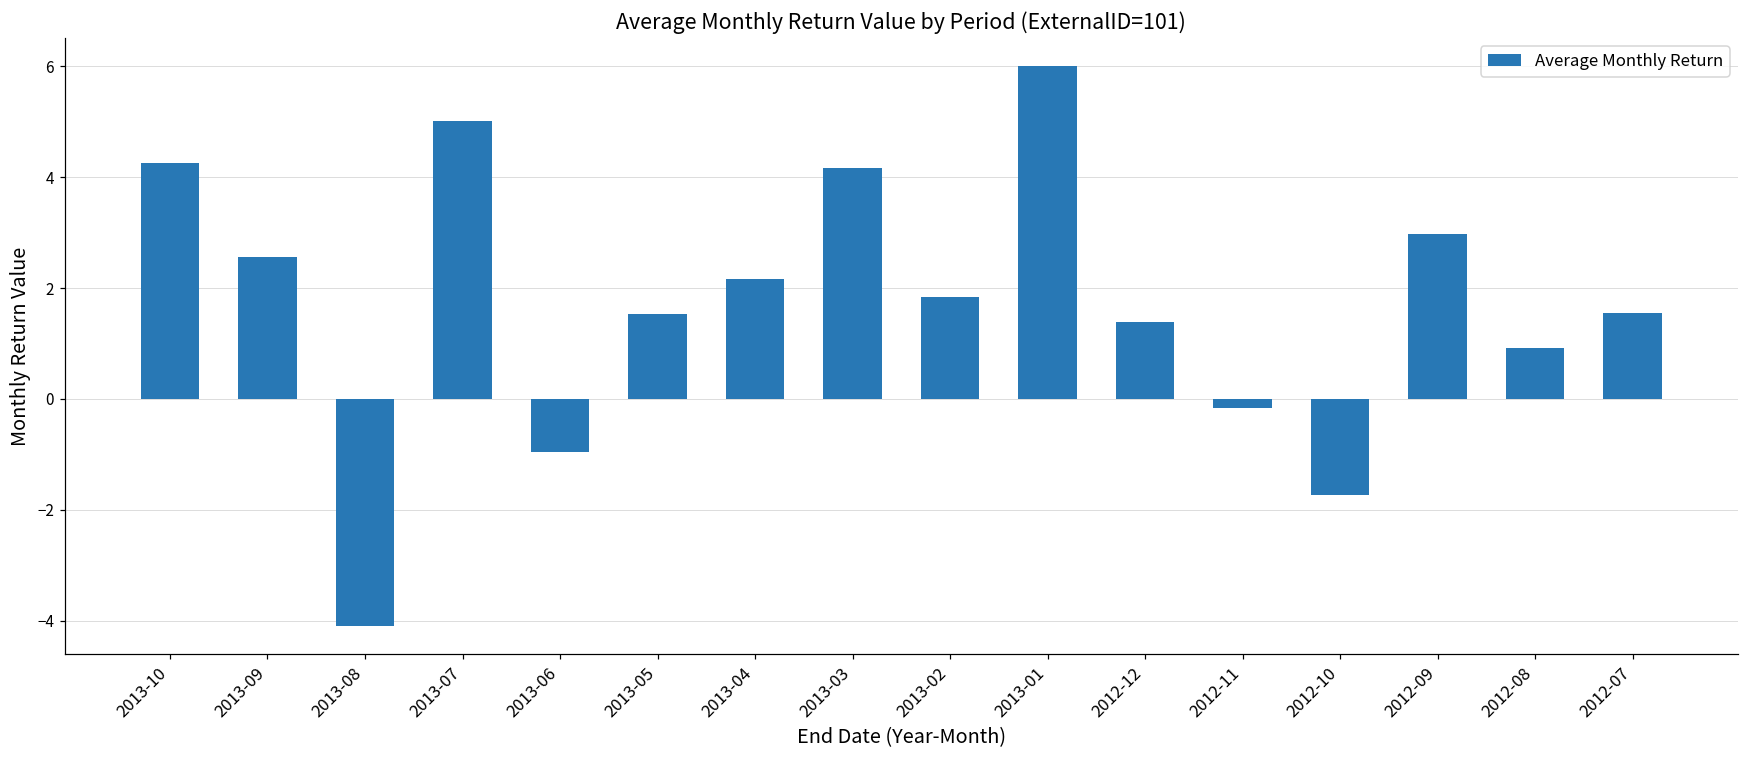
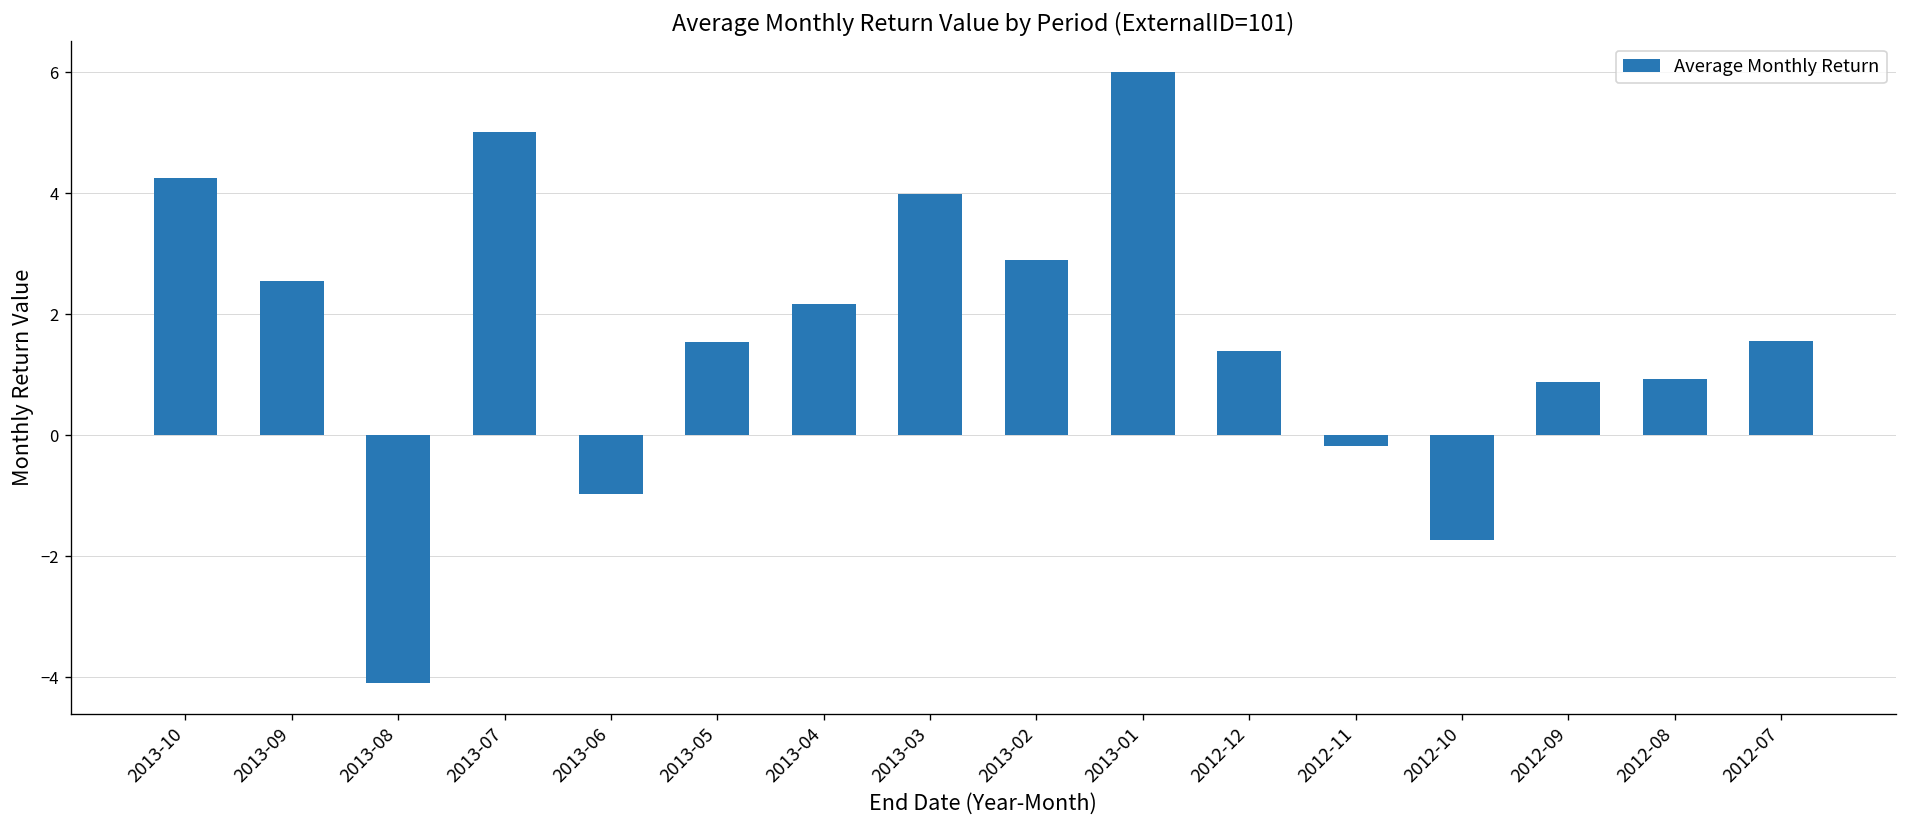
  {
    "2013-10": 4.2,
    "2013-09": 2.6,
    "2013-08": -4.1,
    "2013-07": 5.0,
    "2013-06": -1.0,
    "2013-05": 1.5,
    "2013-04": 2.2,
-   "2013-03": 4.2,
-   "2013-02": 1.8,
+   "2013-03": 4.0,
+   "2013-02": 2.9,
    "2013-01": 6.0,
    "2012-12": 1.4,
    "2012-11": -0.2,
    "2012-10": -1.7,
-   "2012-09": 3.0,
+   "2012-09": 0.9,
    "2012-08": 0.9,
    "2012-07": 1.6
  }
